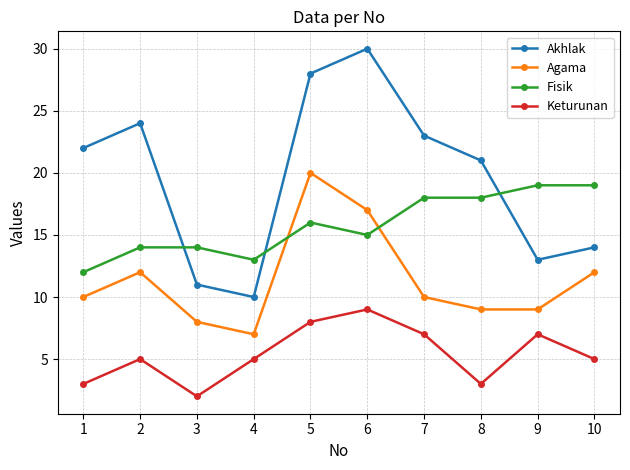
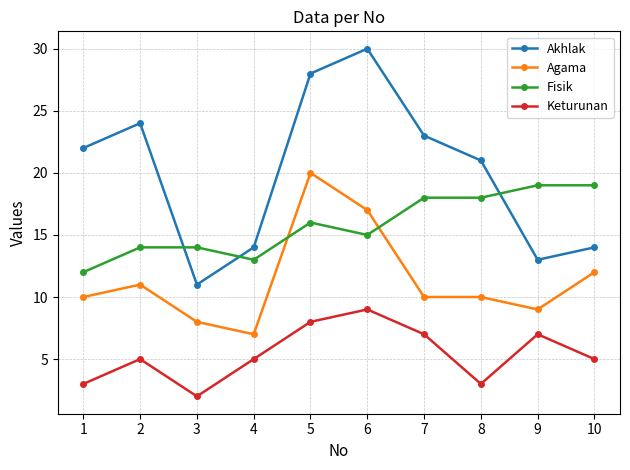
  {
    "Akhlak": {
      "1": 22,
      "2": 24,
      "3": 11,
-     "4": 10,
+     "4": 14,
      "5": 28,
      "6": 30,
      "7": 23,
      "8": 21,
      "9": 13,
      "10": 14
    },
    "Agama": {
      "1": 10,
-     "2": 12,
+     "2": 11,
      "3": 8,
      "4": 7,
      "5": 20,
      "6": 17,
      "7": 10,
-     "8": 9,
+     "8": 10,
      "9": 9,
      "10": 12
    },
    "Fisik": {
      "1": 12,
      "2": 14,
      "3": 14,
      "4": 13,
      "5": 16,
      "6": 15,
      "7": 18,
      "8": 18,
      "9": 19,
      "10": 19
    },
    "Keturunan": {
      "1": 3,
      "2": 5,
      "3": 2,
      "4": 5,
      "5": 8,
      "6": 9,
      "7": 7,
      "8": 3,
      "9": 7,
      "10": 5
    }
  }
